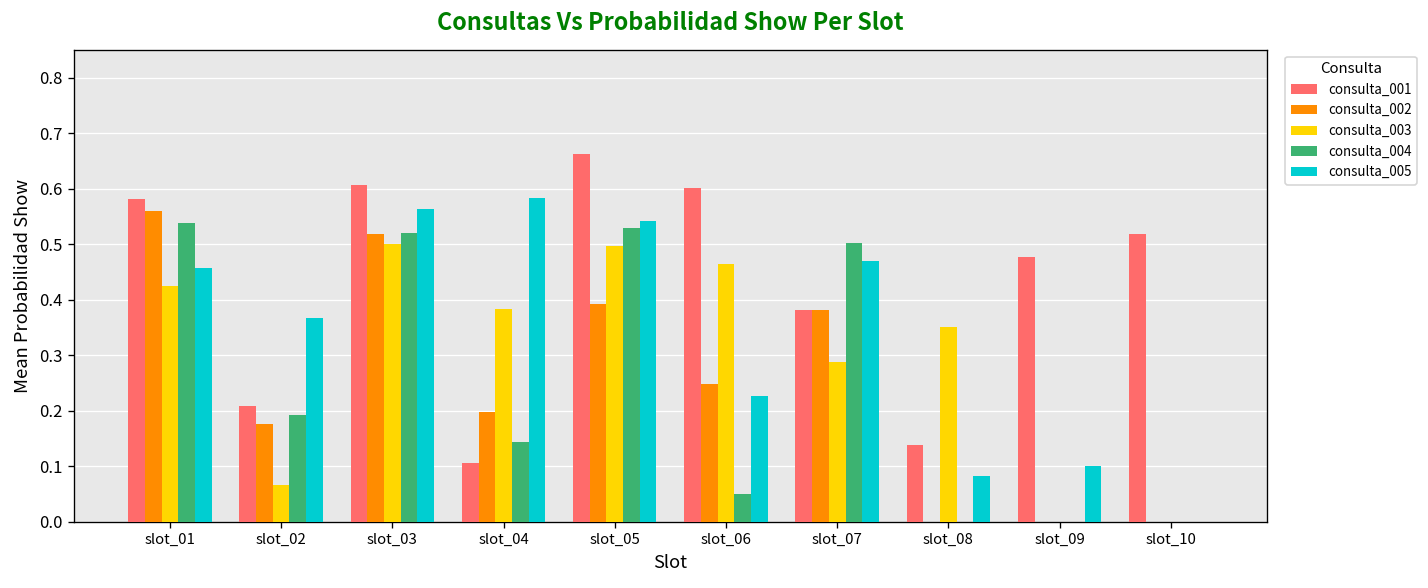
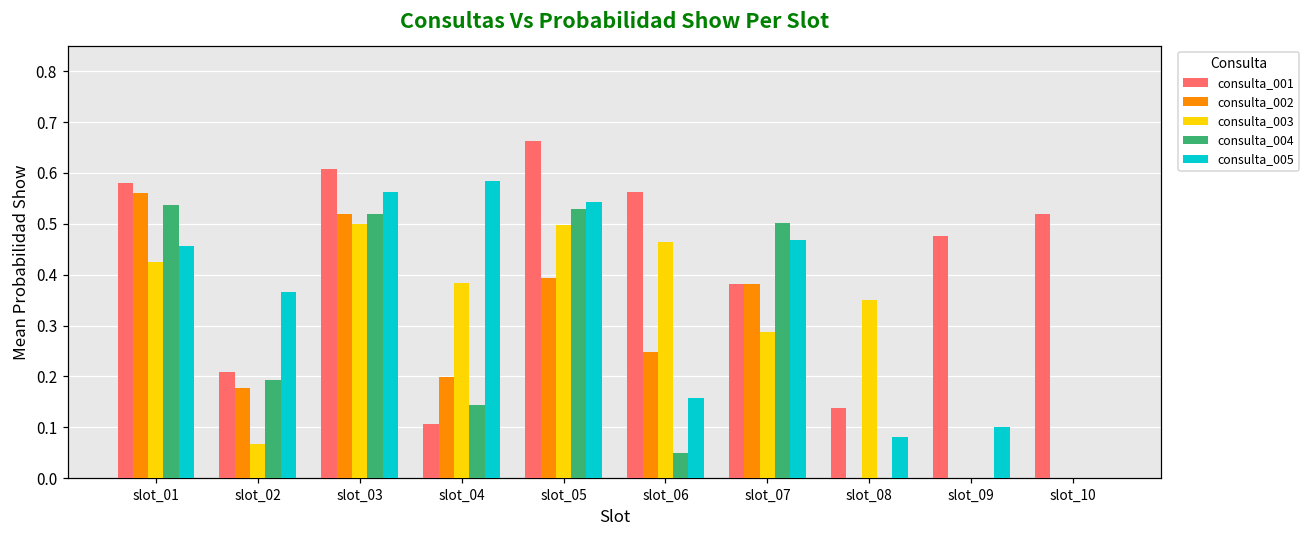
  {
    "consulta_001": {
      "slot_01": 0.58,
      "slot_02": 0.21,
      "slot_03": 0.61,
      "slot_04": 0.11,
      "slot_05": 0.66,
-     "slot_06": 0.60,
+     "slot_06": 0.56,
      "slot_07": 0.38,
      "slot_08": 0.14,
      "slot_09": 0.48,
      "slot_10": 0.52
    },
    "consulta_002": {
      "slot_01": 0.56,
      "slot_02": 0.18,
      "slot_03": 0.52,
      "slot_04": 0.20,
      "slot_05": 0.39,
      "slot_06": 0.25,
      "slot_07": 0.38,
      "slot_08": 0.00,
      "slot_09": 0.00,
      "slot_10": 0.00
    },
    "consulta_003": {
      "slot_01": 0.43,
      "slot_02": 0.07,
      "slot_03": 0.50,
      "slot_04": 0.38,
      "slot_05": 0.50,
      "slot_06": 0.46,
      "slot_07": 0.29,
      "slot_08": 0.35,
      "slot_09": 0.00,
      "slot_10": 0.00
    },
    "consulta_004": {
      "slot_01": 0.54,
      "slot_02": 0.19,
      "slot_03": 0.52,
      "slot_04": 0.14,
      "slot_05": 0.53,
      "slot_06": 0.05,
      "slot_07": 0.50,
      "slot_08": 0.00,
      "slot_09": 0.00,
      "slot_10": 0.00
    },
    "consulta_005": {
      "slot_01": 0.46,
      "slot_02": 0.37,
      "slot_03": 0.56,
      "slot_04": 0.58,
      "slot_05": 0.54,
-     "slot_06": 0.23,
+     "slot_06": 0.16,
      "slot_07": 0.47,
      "slot_08": 0.08,
      "slot_09": 0.10,
      "slot_10": 0.00
    }
  }
